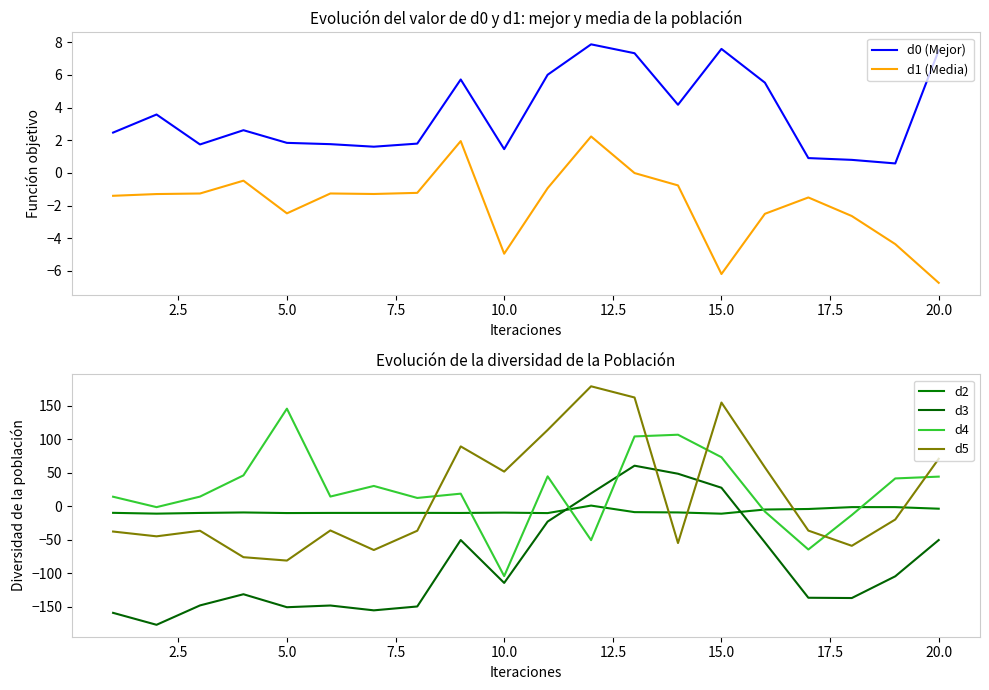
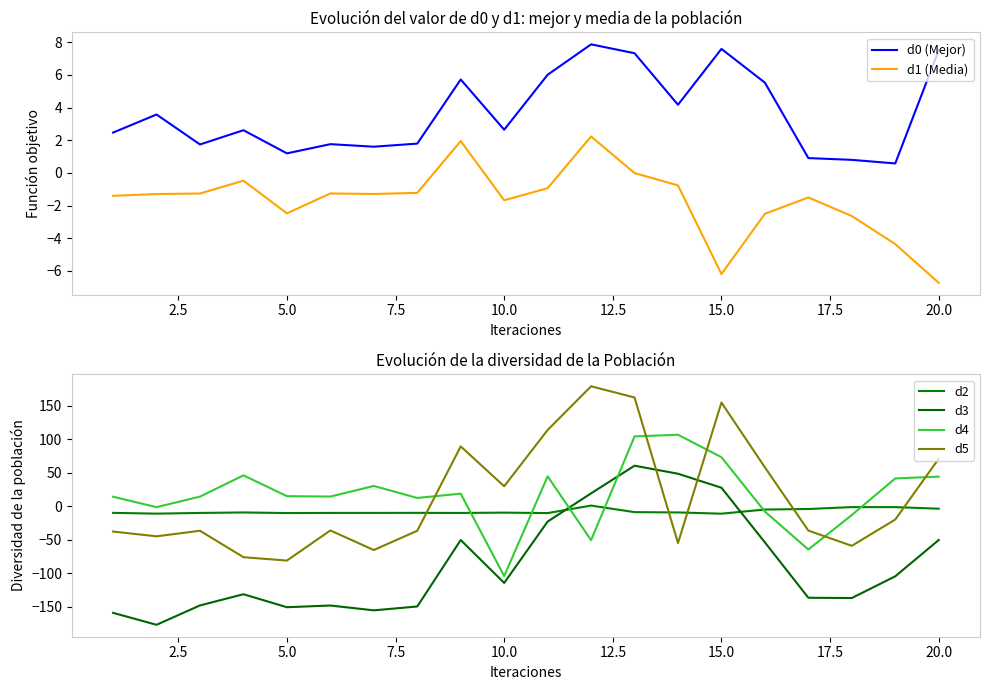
  {
    "Evolución del valor de d0 y d1: mejor y media de la población": {
      "d0 (Mejor)": {
-       "5.0": 1.8,
-       "10.0": 1.5,
+       "5.0": 1.2,
+       "10.0": 2.6,
        "15.0": 7.6
      },
      "d1 (Media)": {
        "5.0": -2.5,
-       "10.0": -5.0,
+       "10.0": -1.7,
        "15.0": -6.2,
        "20.0": -6.7
      }
    },
    "Evolución de la diversidad de la Población": {
      "d4": {
-       "5.0": 150,
+       "5.0": 20,
        "10.0": -100,
        "15.0": 70,
        "20.0": 40
      },
      "d5": {
        "5.0": -80,
-       "10.0": 50,
+       "10.0": 30,
        "15.0": 160
      }
    }
  }
